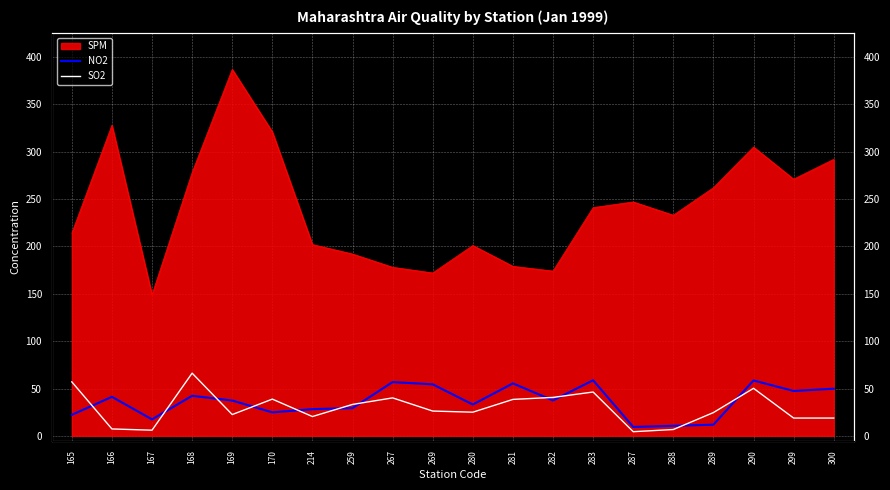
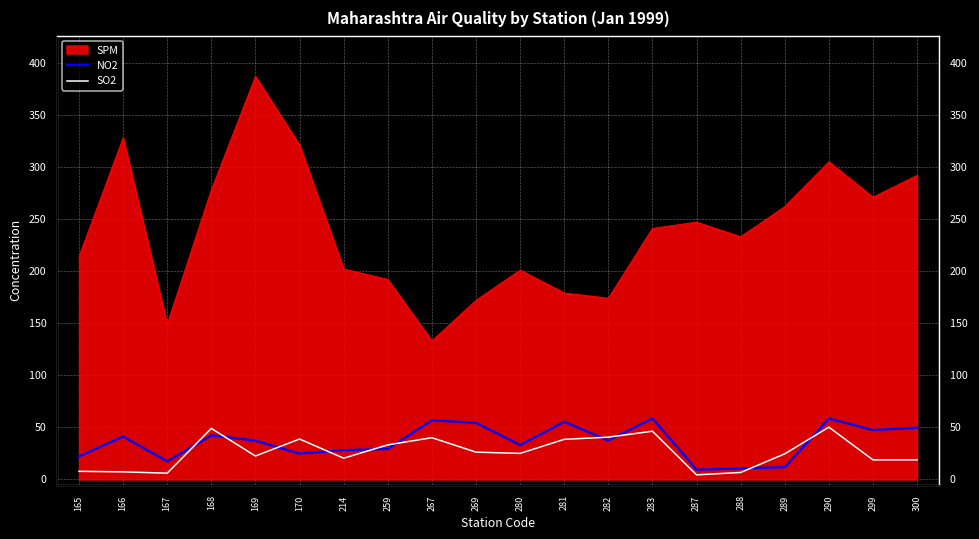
  {
    "SPM": {
      "165": 210,
      "166": 330,
      "167": 150,
      "168": 280,
      "169": 390,
      "170": 320,
      "214": 200,
      "259": 190,
-     "267": 180,
+     "267": 130,
      "269": 170,
      "280": 200,
      "281": 180,
      "282": 170,
      "283": 240,
      "287": 250,
      "288": 230,
      "289": 260,
      "290": 310,
      "299": 270,
      "300": 290
    },
    "NO2": {
      "165": 20,
      "166": 40,
      "167": 20,
      "168": 40,
      "169": 40,
      "170": 20,
      "214": 30,
      "259": 30,
      "267": 60,
      "269": 50,
      "280": 30,
      "281": 60,
      "282": 40,
      "283": 60,
      "287": 10,
      "288": 10,
      "289": 10,
      "290": 60,
      "299": 50,
      "300": 50
    },
    "SO2": {
-     "165": 60,
+     "165": 10,
      "166": 10,
      "167": 10,
-     "168": 70,
+     "168": 50,
      "169": 20,
      "170": 40,
      "214": 20,
      "259": 30,
      "267": 40,
      "269": 30,
      "280": 30,
      "281": 40,
      "282": 40,
      "283": 50,
      "287": 0,
      "288": 10,
      "289": 20,
      "290": 50,
      "299": 20,
      "300": 20
    }
  }
